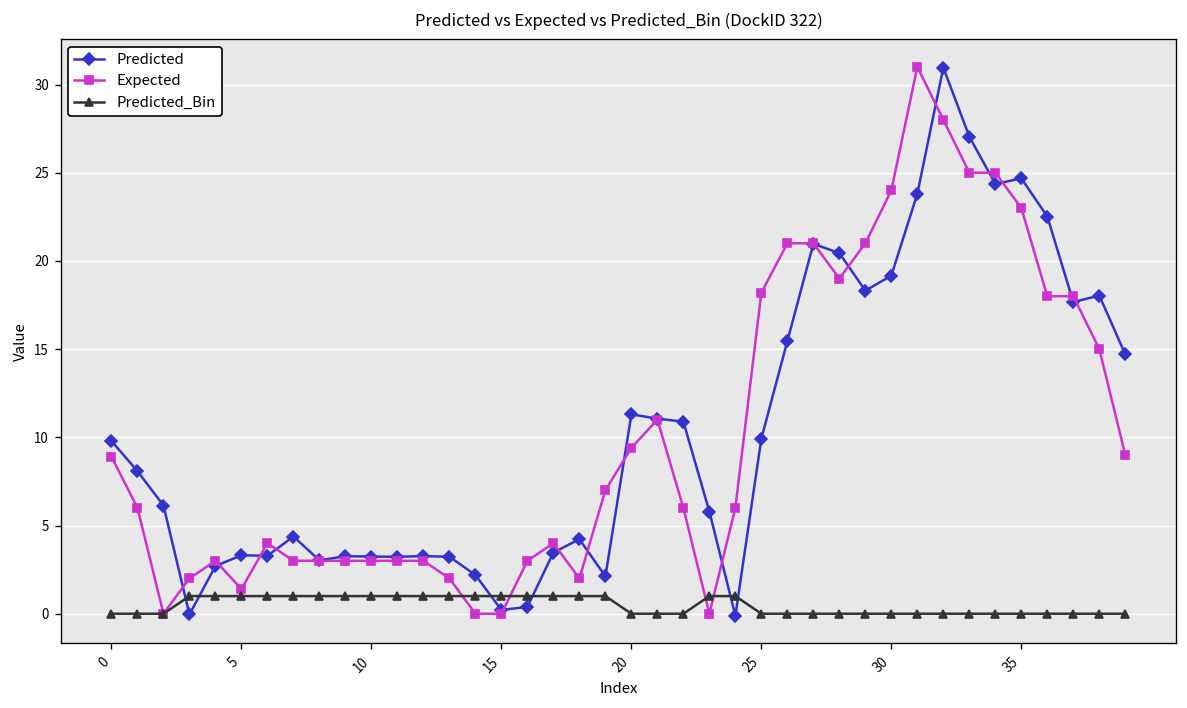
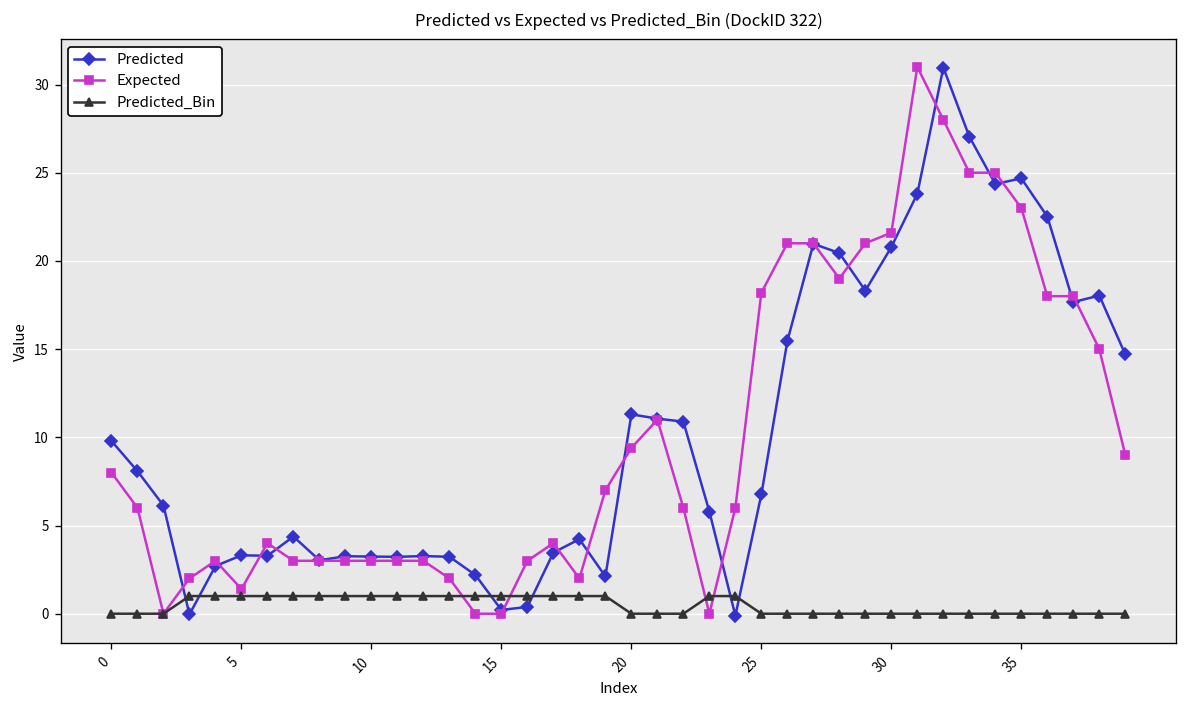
  {
    "Predicted": {
      "0": 9.8,
      "5": 3.3,
      "10": 3.2,
      "15": 0.2,
      "20": 11.3,
-     "25": 9.9,
-     "30": 19.2,
+     "25": 6.8,
+     "30": 20.8,
      "35": 24.7
    },
    "Expected": {
-     "0": 8.9,
+     "0": 8.0,
      "5": 1.4,
      "10": 3.0,
      "15": 0.0,
      "20": 9.4,
      "25": 18.2,
-     "30": 24.0,
+     "30": 21.6,
      "35": 23.0
    },
    "Predicted_Bin": {
      "0": 0.0,
      "5": 1.0,
      "10": 1.0,
      "15": 1.0,
      "20": 0.0,
      "25": 0.0,
      "30": 0.0,
      "35": 0.0
    }
  }
